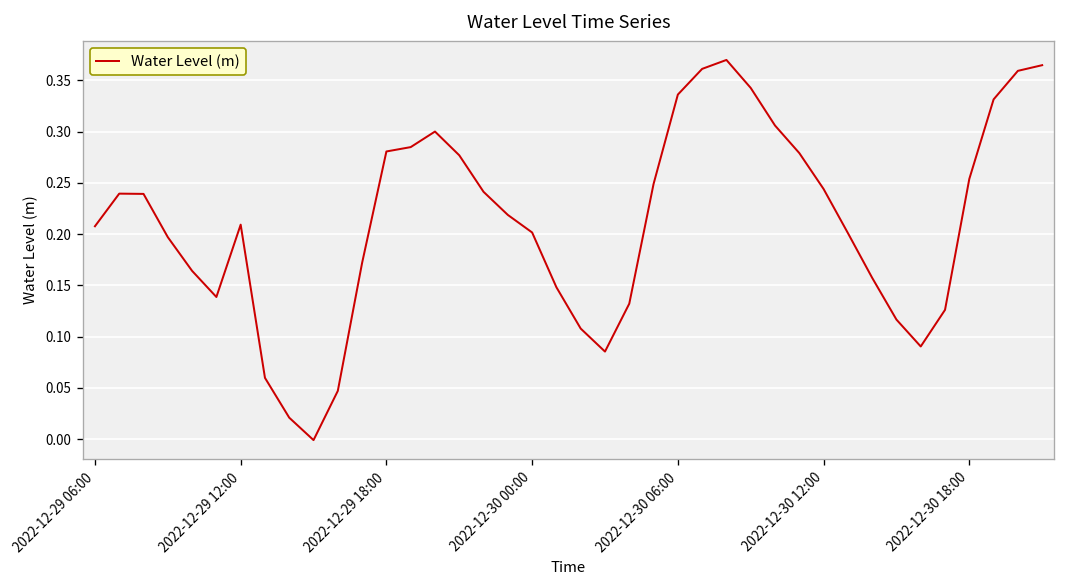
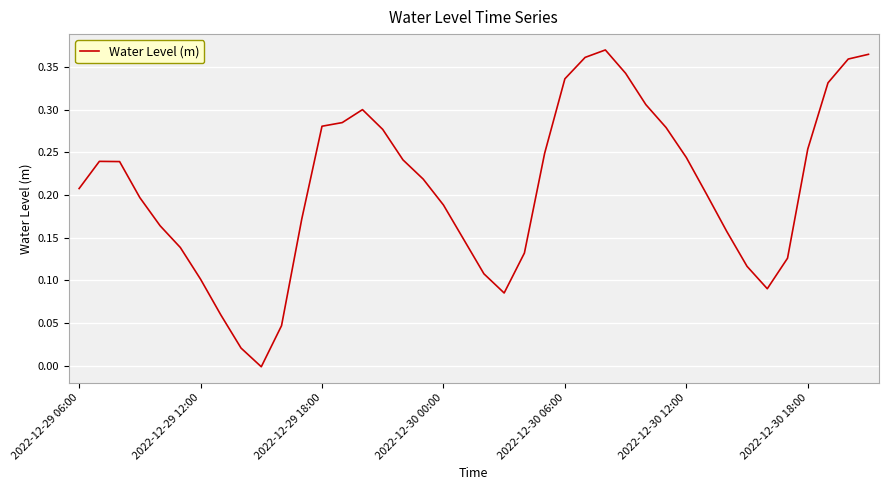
  {
    "2022-12-29 06:00": 0.21,
-   "2022-12-29 12:00": 0.21,
+   "2022-12-29 12:00": 0.10,
    "2022-12-29 18:00": 0.28,
-   "2022-12-30 00:00": 0.20,
+   "2022-12-30 00:00": 0.19,
    "2022-12-30 06:00": 0.34,
    "2022-12-30 12:00": 0.24,
    "2022-12-30 18:00": 0.25
  }
